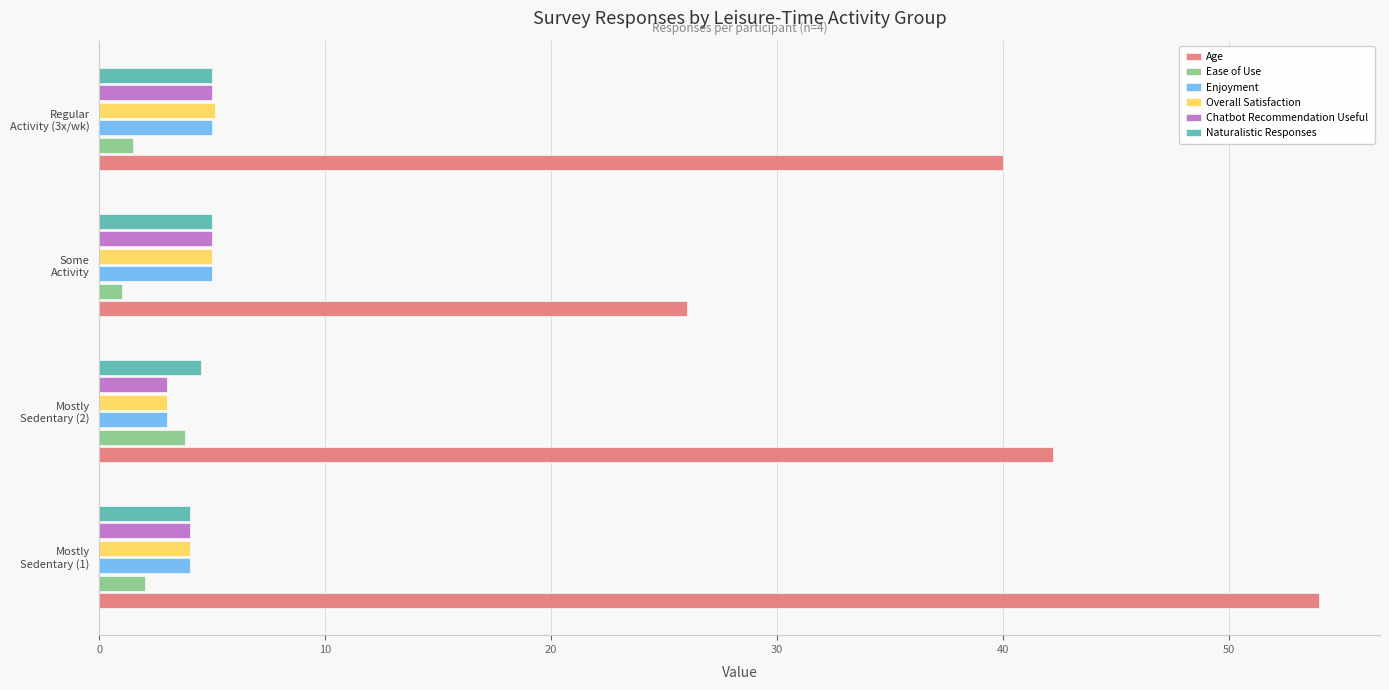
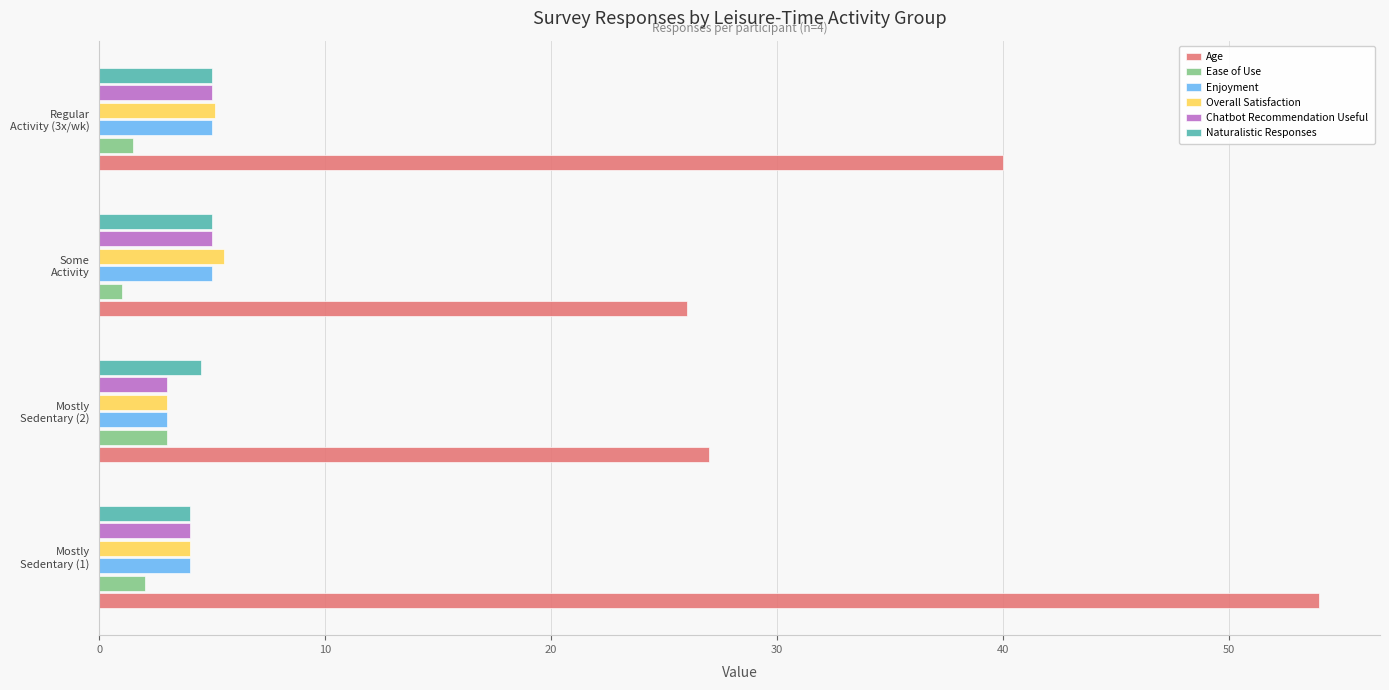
  {
    "Age": {
      "Regular Activity (3x/wk)": 40.0,
      "Some Activity": 26.0,
-     "Mostly Sedentary (2)": 42.2,
+     "Mostly Sedentary (2)": 27.0,
      "Mostly Sedentary (1)": 54.0
    },
    "Ease of Use": {
      "Regular Activity (3x/wk)": 1.5,
      "Some Activity": 1.0,
-     "Mostly Sedentary (2)": 3.8,
+     "Mostly Sedentary (2)": 3.0,
      "Mostly Sedentary (1)": 2.0
    },
    "Enjoyment": {
      "Regular Activity (3x/wk)": 5.0,
      "Some Activity": 5.0,
      "Mostly Sedentary (2)": 3.0,
      "Mostly Sedentary (1)": 4.0
    },
    "Overall Satisfaction": {
      "Regular Activity (3x/wk)": 5.1,
-     "Some Activity": 5.0,
+     "Some Activity": 5.5,
      "Mostly Sedentary (2)": 3.0,
      "Mostly Sedentary (1)": 4.0
    },
    "Chatbot Recommendation Useful": {
      "Regular Activity (3x/wk)": 5.0,
      "Some Activity": 5.0,
      "Mostly Sedentary (2)": 3.0,
      "Mostly Sedentary (1)": 4.0
    },
    "Naturalistic Responses": {
      "Regular Activity (3x/wk)": 5.0,
      "Some Activity": 5.0,
      "Mostly Sedentary (2)": 4.5,
      "Mostly Sedentary (1)": 4.0
    }
  }
